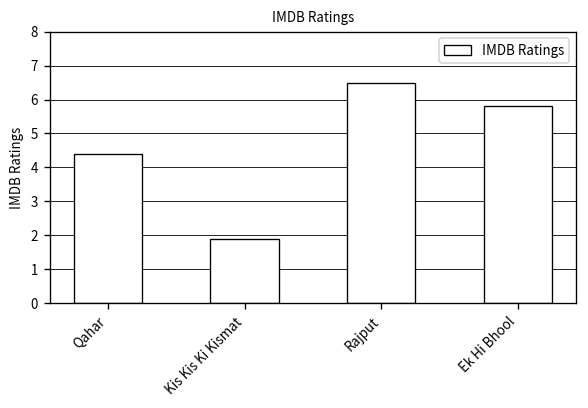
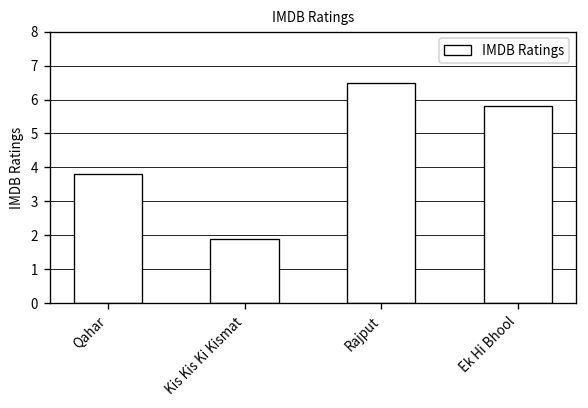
  {
-   "Qahar": 4.4,
+   "Qahar": 3.8,
    "Kis Kis Ki Kismat": 1.9,
    "Rajput": 6.5,
    "Ek Hi Bhool": 5.8
  }
